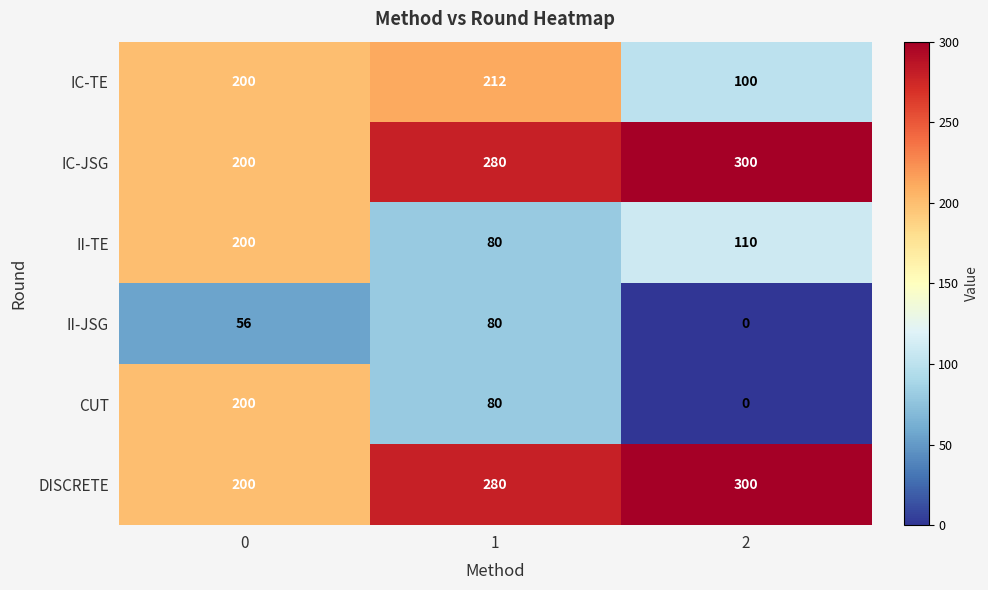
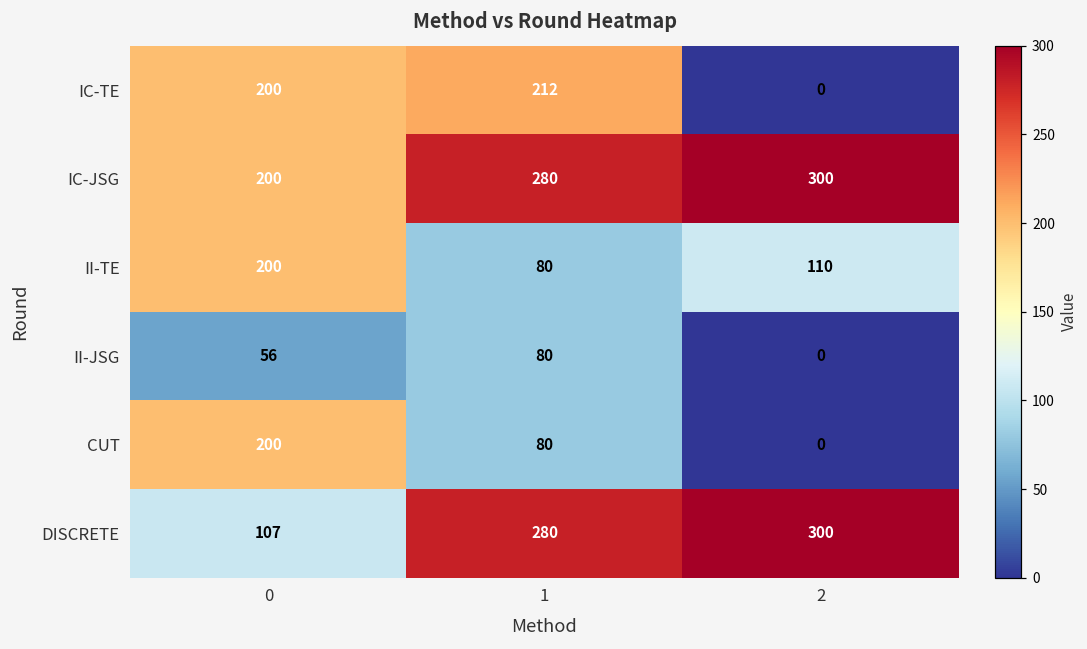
  {
    "IC-TE": {
      "0": 200,
      "1": 212,
-     "2": 100
+     "2": 0
    },
    "IC-JSG": {
      "0": 200,
      "1": 280,
      "2": 300
    },
    "II-TE": {
      "0": 200,
      "1": 80,
      "2": 110
    },
    "II-JSG": {
      "0": 56,
      "1": 80,
      "2": 0
    },
    "CUT": {
      "0": 200,
      "1": 80,
      "2": 0
    },
    "DISCRETE": {
-     "0": 200,
+     "0": 107,
      "1": 280,
      "2": 300
    }
  }
